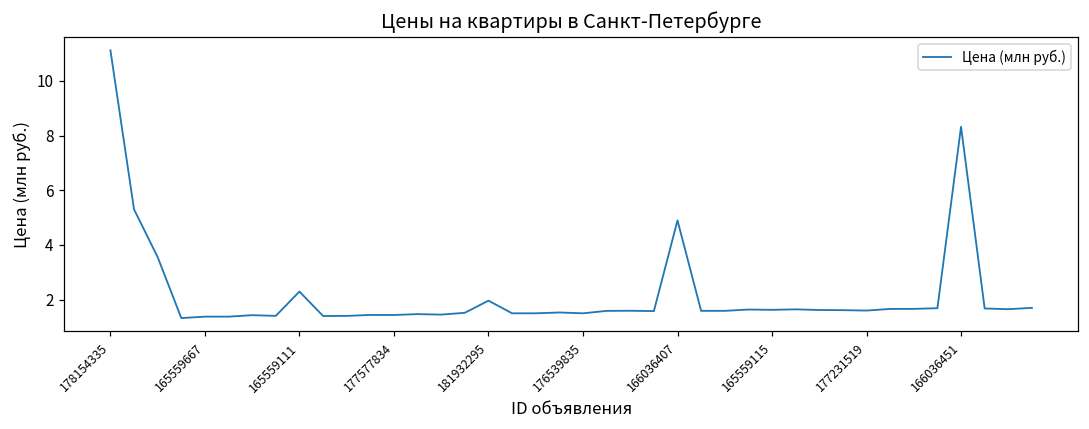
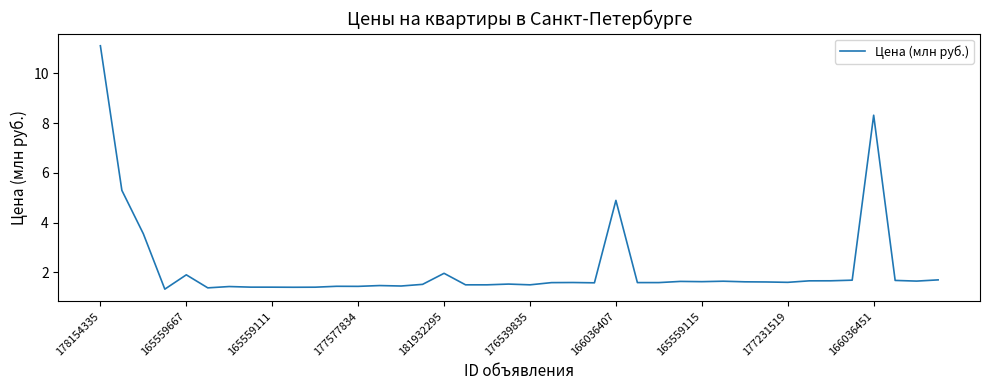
  {
    "178154335": 11.1,
-   "165559667": 1.4,
-   "165559111": 2.3,
+   "165559667": 1.9,
+   "165559111": 1.4,
    "177577834": 1.4,
    "181932295": 2.0,
    "176539835": 1.5,
    "166036407": 4.9,
    "165559115": 1.6,
    "177231519": 1.6,
    "166036451": 8.3
  }
